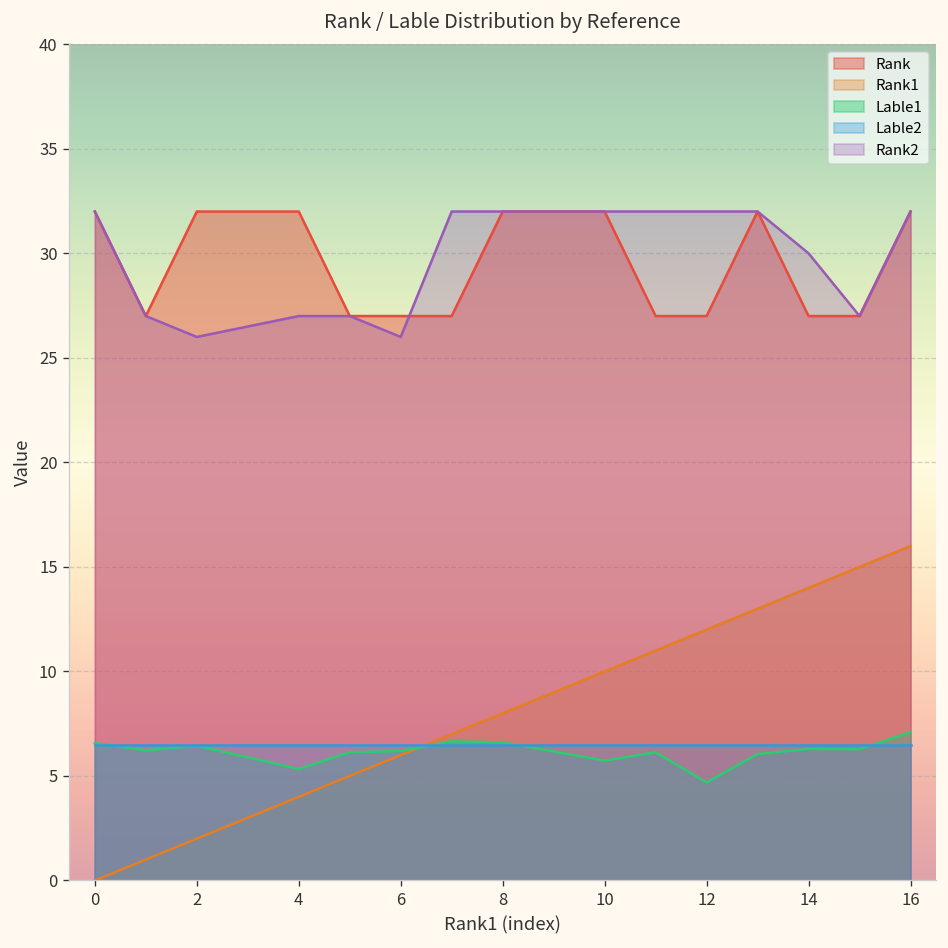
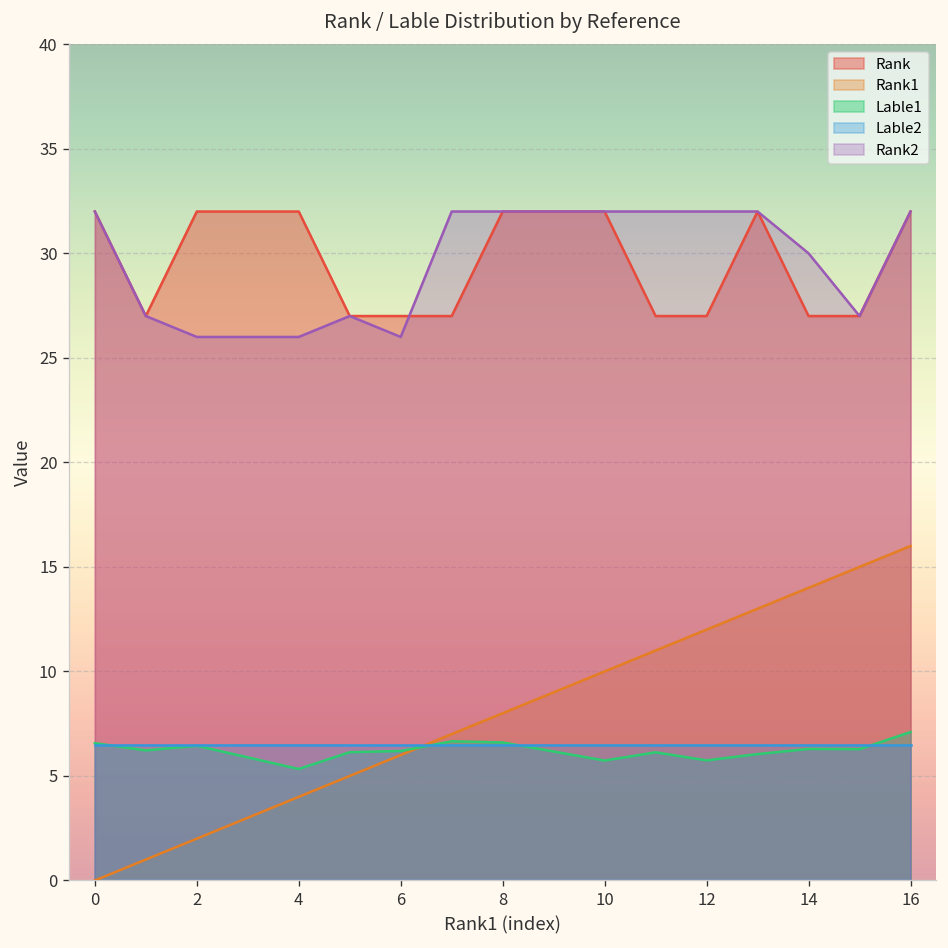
  {
    "Lable1": {
      "4": 5.3,
      "6": 6.2,
      "10": 5.7,
-     "12": 4.7,
+     "12": 5.7,
      "14": 6.3,
      "16": 7.1
    },
    "Lable2": {
      "4": 6.5,
      "6": 6.5,
      "10": 6.5,
      "12": 6.5,
      "14": 6.5,
      "16": 6.5
    },
    "Rank2": {
      "2": 26,
-     "4": 27,
+     "4": 26,
      "6": 26,
      "12": 32,
      "14": 30
    }
  }
